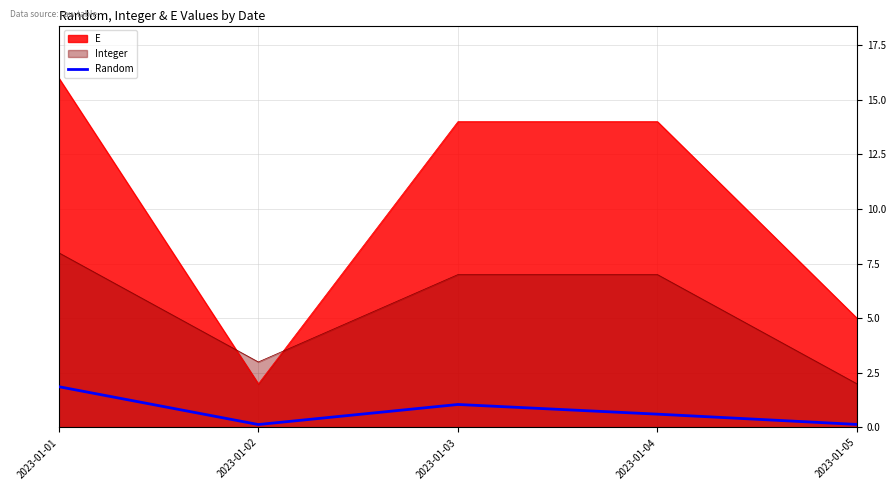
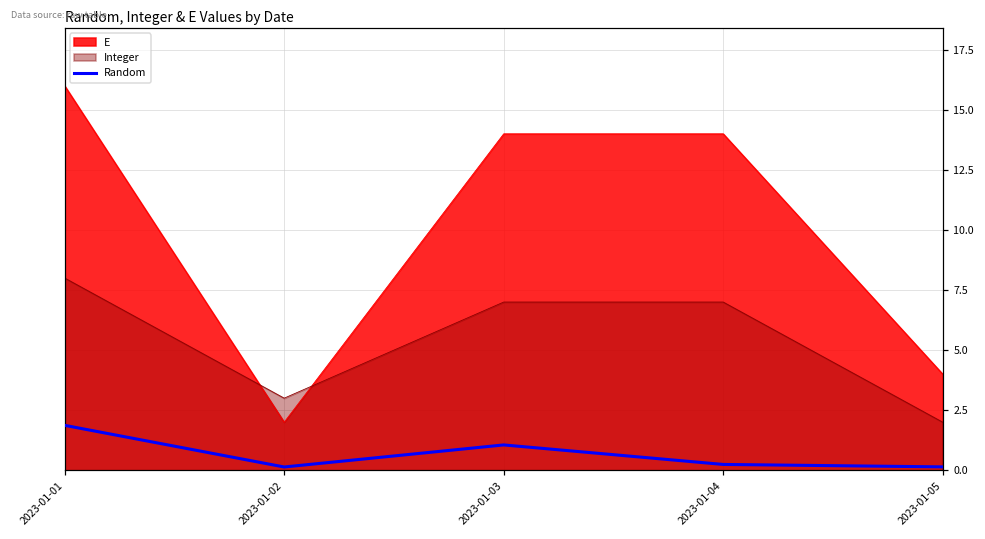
  {
    "E": {
      "2023-01-01": 16,
      "2023-01-02": 2,
      "2023-01-03": 14,
      "2023-01-04": 14,
-     "2023-01-05": 5
+     "2023-01-05": 4
    },
    "Integer": {
      "2023-01-01": 8.0,
      "2023-01-02": 3.0,
      "2023-01-03": 7.0,
      "2023-01-04": 7.0,
      "2023-01-05": 2.0
    },
    "Random": {
      "2023-01-01": 1.9,
      "2023-01-02": 0.1,
      "2023-01-03": 1.1,
-     "2023-01-04": 0.6,
+     "2023-01-04": 0.2,
      "2023-01-05": 0.1
    }
  }
